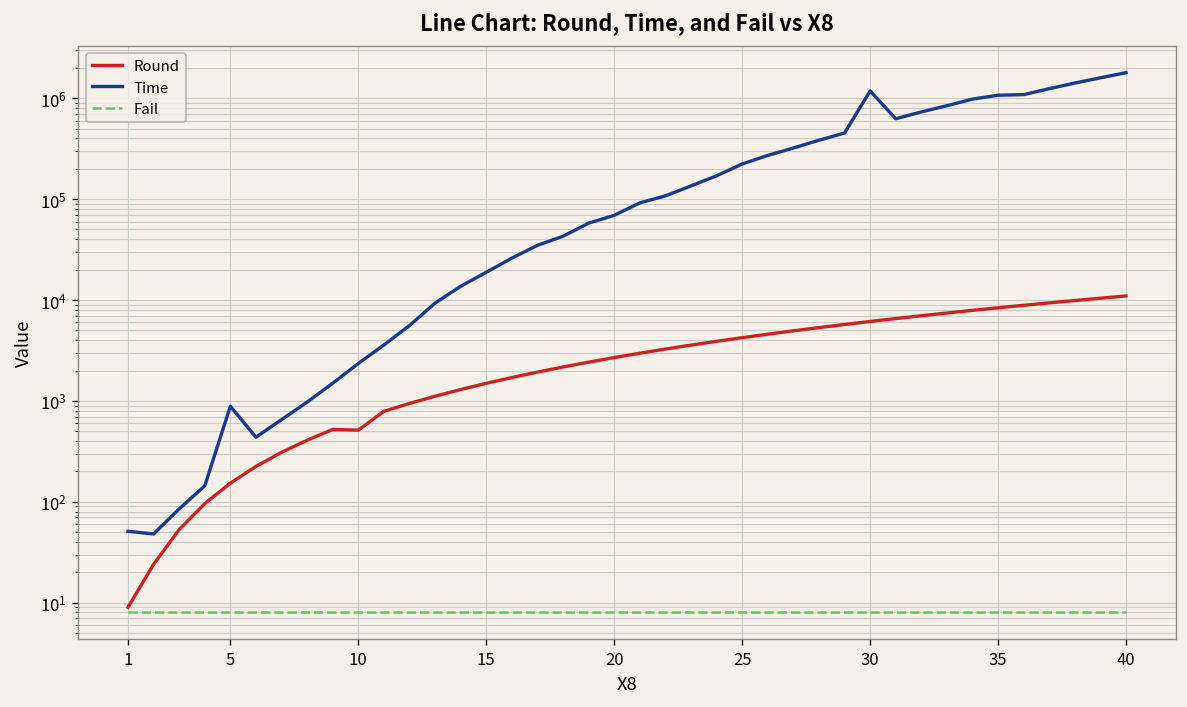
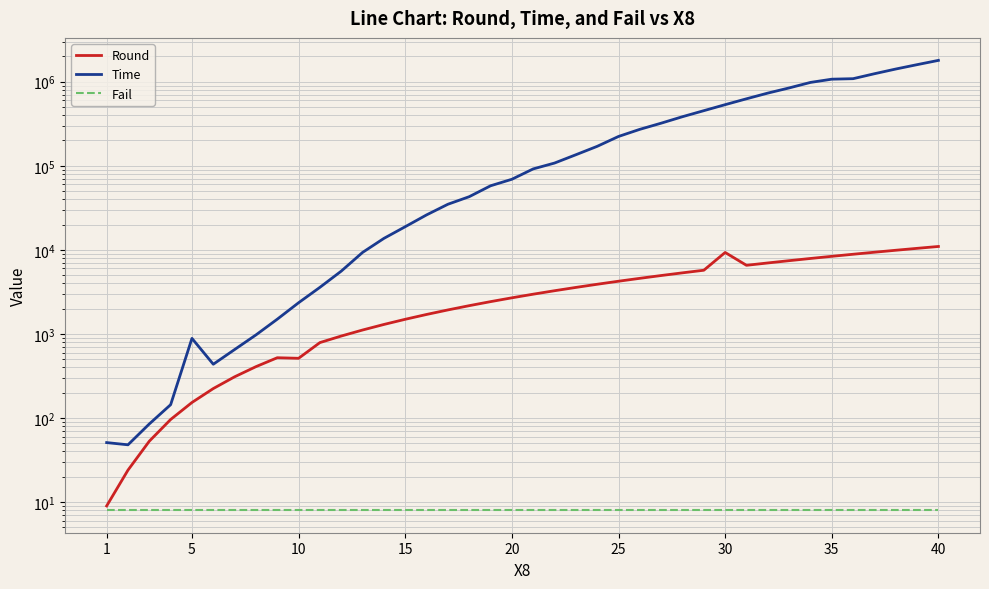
  {
    "Round": {
      "1": 9,
      "5": 150,
      "10": 500,
      "15": 1500,
      "20": 2700,
      "25": 4000,
-     "30": 6000,
+     "30": 9000,
      "35": 8000,
      "40": 11000
    },
    "Time": {
      "1": 50,
      "5": 900,
      "10": 2400,
      "15": 19000,
      "20": 70000,
      "25": 220000,
-     "30": 1200000,
+     "30": 500000,
      "35": 1100000,
      "40": 1800000
    },
    "Fail": {
      "1": 8,
      "5": 8,
      "10": 8,
      "15": 8,
      "20": 8,
      "25": 8,
      "30": 8,
      "35": 8,
      "40": 8
    }
  }
